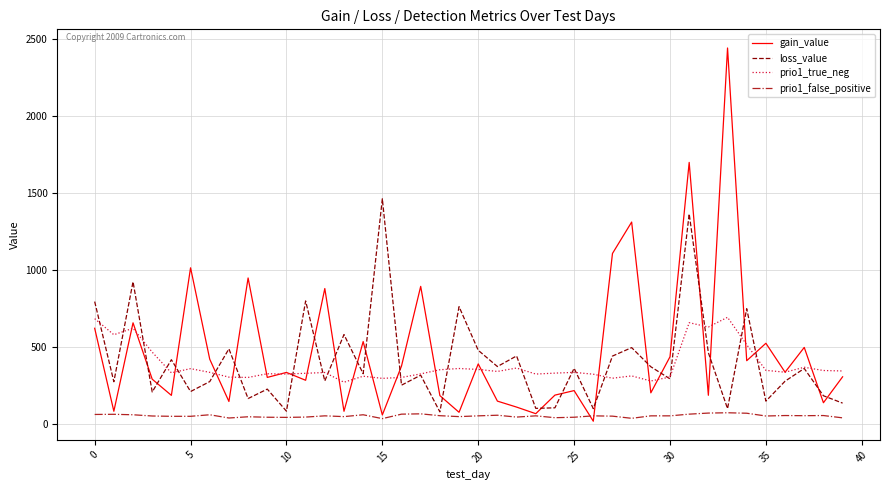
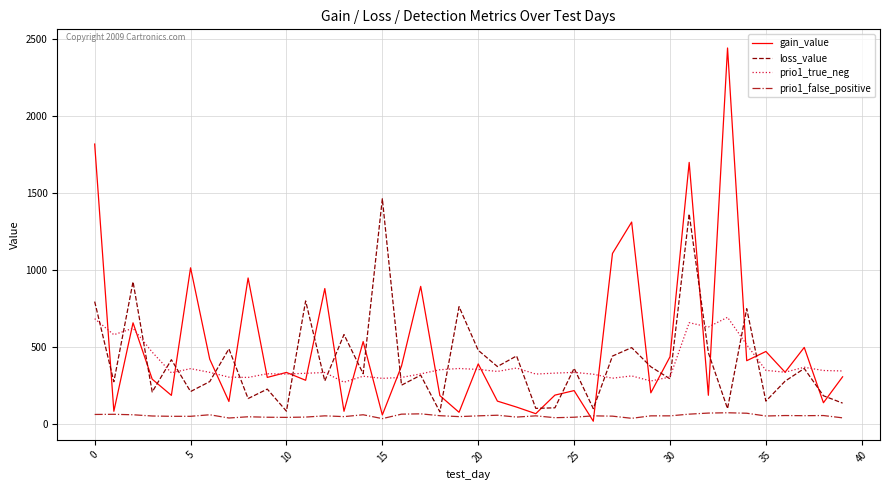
  {
    "gain_value": {
-     "0": 620,
+     "0": 1820,
      "5": 1010,
      "15": 60,
      "20": 390,
      "25": 220,
      "30": 440,
-     "35": 530
+     "35": 470
    },
    "loss_value": {
      "0": 800,
      "5": 210,
      "10": 90,
      "15": 1460,
      "20": 480,
      "25": 360,
      "35": 150
    }
  }
